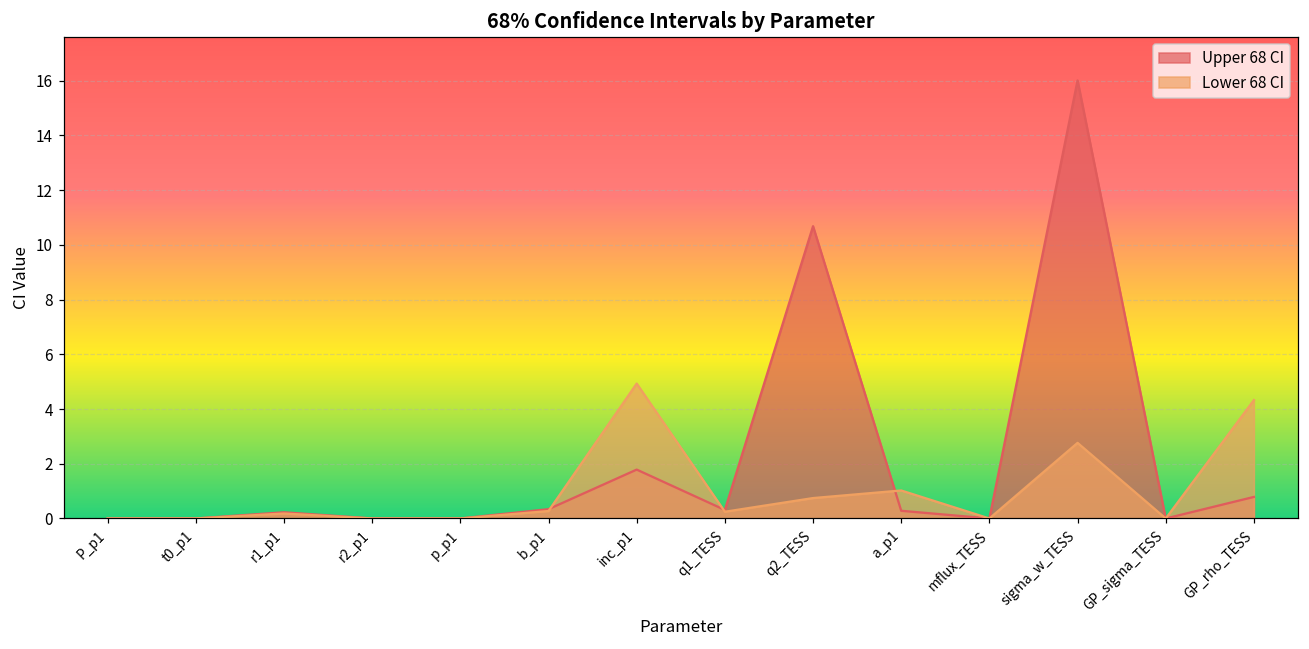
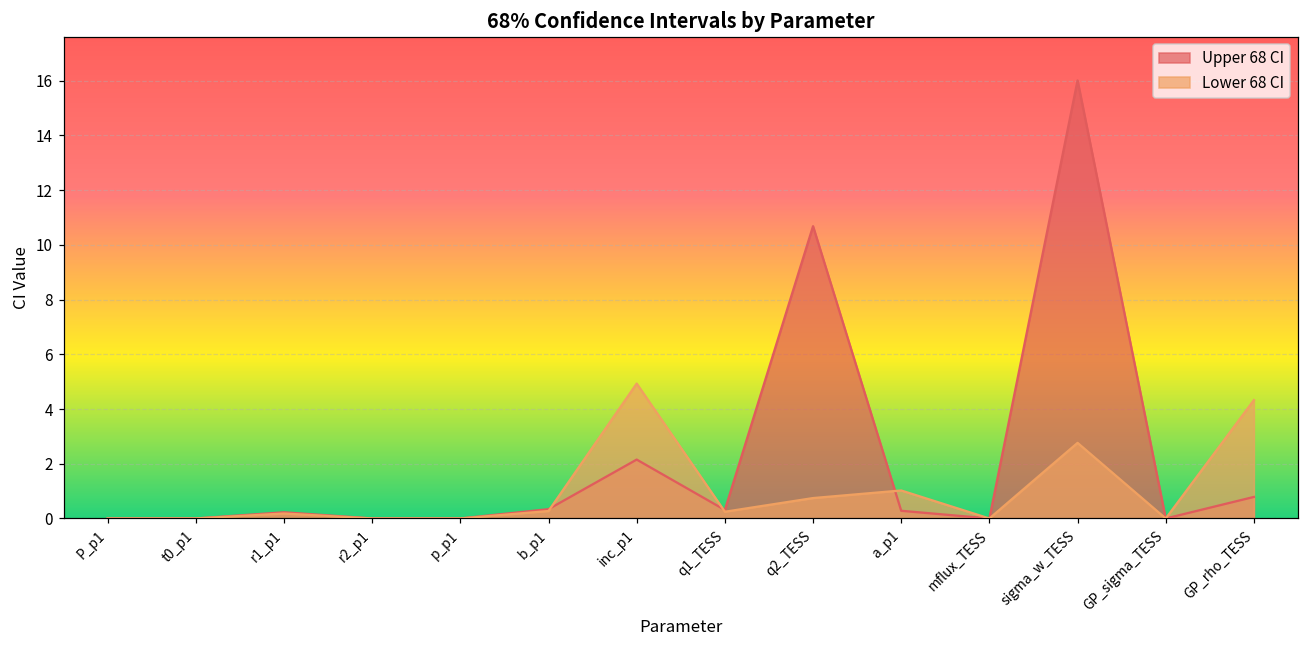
  {
    "Upper 68 CI": {
-     "inc_p1": 1.8,
+     "inc_p1": 2.2,
      "q2_TESS": 10.7,
      "a_p1": 0.3,
      "sigma_w_TESS": 16.0,
      "GP_rho_TESS": 0.8
    },
    "Lower 68 CI": {
      "inc_p1": 4.9,
      "q2_TESS": 0.7,
      "a_p1": 1.0,
      "sigma_w_TESS": 2.8,
      "GP_rho_TESS": 4.3
    }
  }
